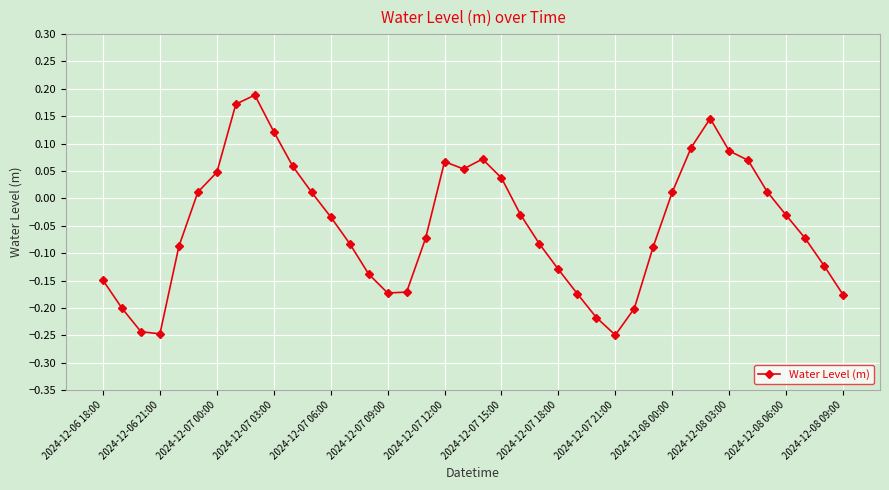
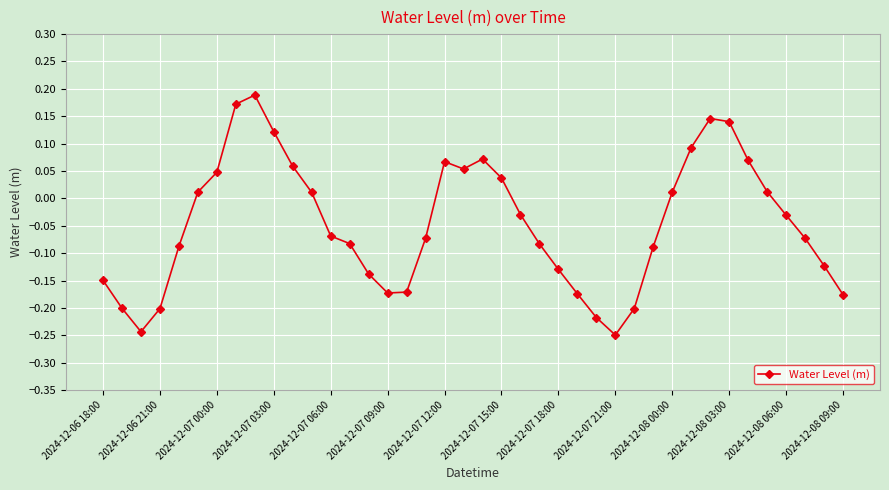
  {
    "2024-12-06 18:00": -0.15,
-   "2024-12-06 21:00": -0.25,
+   "2024-12-06 21:00": -0.20,
    "2024-12-07 00:00": 0.05,
    "2024-12-07 03:00": 0.12,
-   "2024-12-07 06:00": -0.03,
+   "2024-12-07 06:00": -0.07,
    "2024-12-07 09:00": -0.17,
    "2024-12-07 12:00": 0.07,
    "2024-12-07 15:00": 0.04,
    "2024-12-07 18:00": -0.13,
    "2024-12-07 21:00": -0.25,
    "2024-12-08 00:00": 0.01,
-   "2024-12-08 03:00": 0.09,
+   "2024-12-08 03:00": 0.14,
    "2024-12-08 06:00": -0.03,
    "2024-12-08 09:00": -0.18
  }
